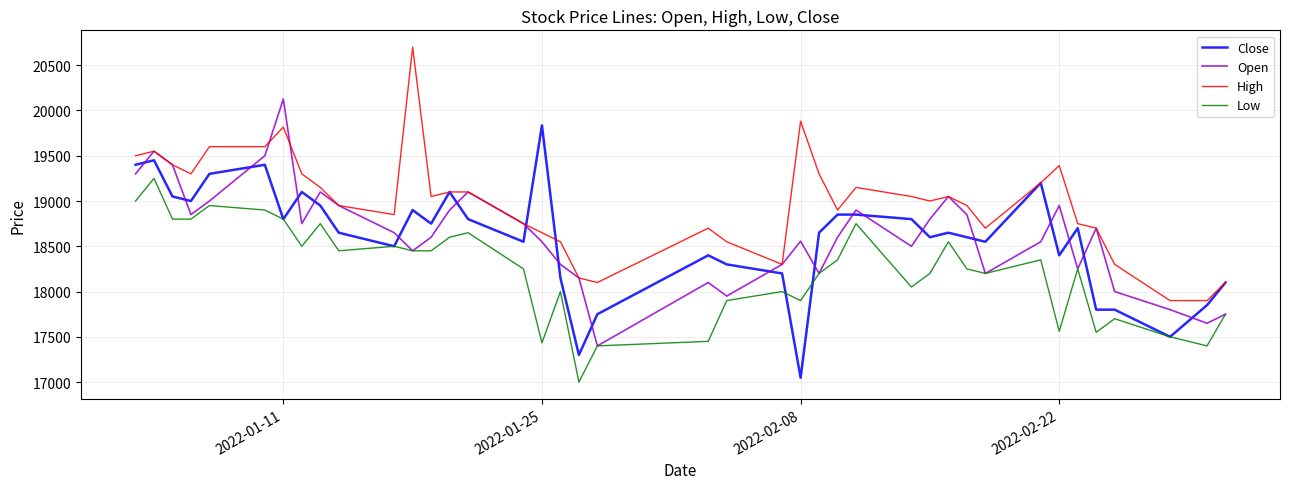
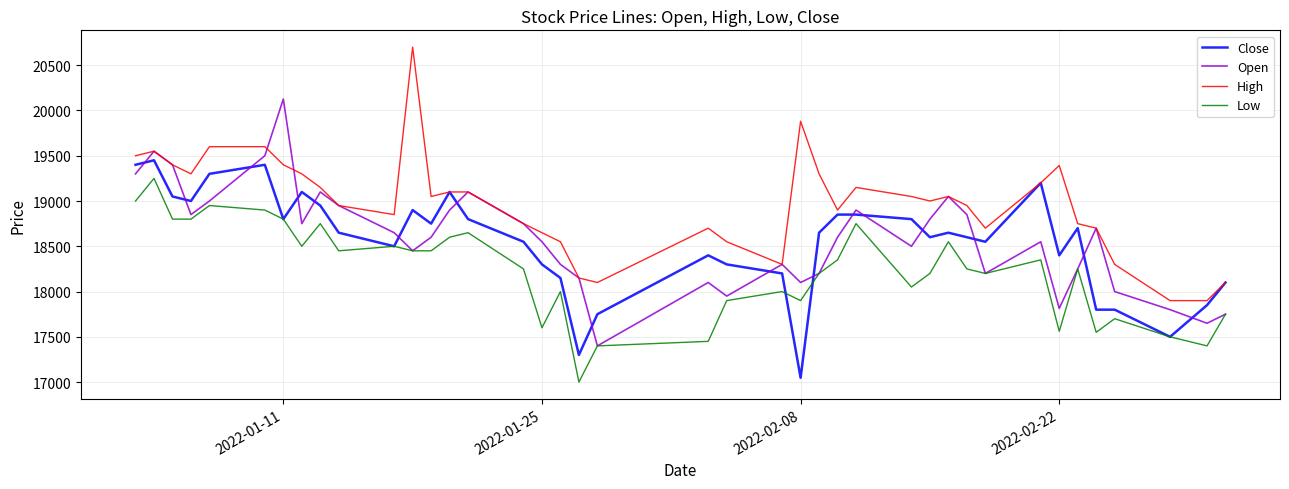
  {
    "Close": {
-     "2022-01-25": 19800,
+     "2022-01-25": 18300,
      "2022-02-08": 17000,
      "2022-02-22": 18400
    },
    "Open": {
      "2022-01-11": 20100,
      "2022-01-25": 18600,
-     "2022-02-08": 18600,
-     "2022-02-22": 19000
+     "2022-02-08": 18100,
+     "2022-02-22": 17800
    },
    "High": {
-     "2022-01-11": 19800,
+     "2022-01-11": 19400,
      "2022-01-25": 18700,
      "2022-02-08": 19900,
      "2022-02-22": 19400
    },
    "Low": {
-     "2022-01-25": 17400,
+     "2022-01-25": 17600,
      "2022-02-08": 17900,
      "2022-02-22": 17600
    }
  }
